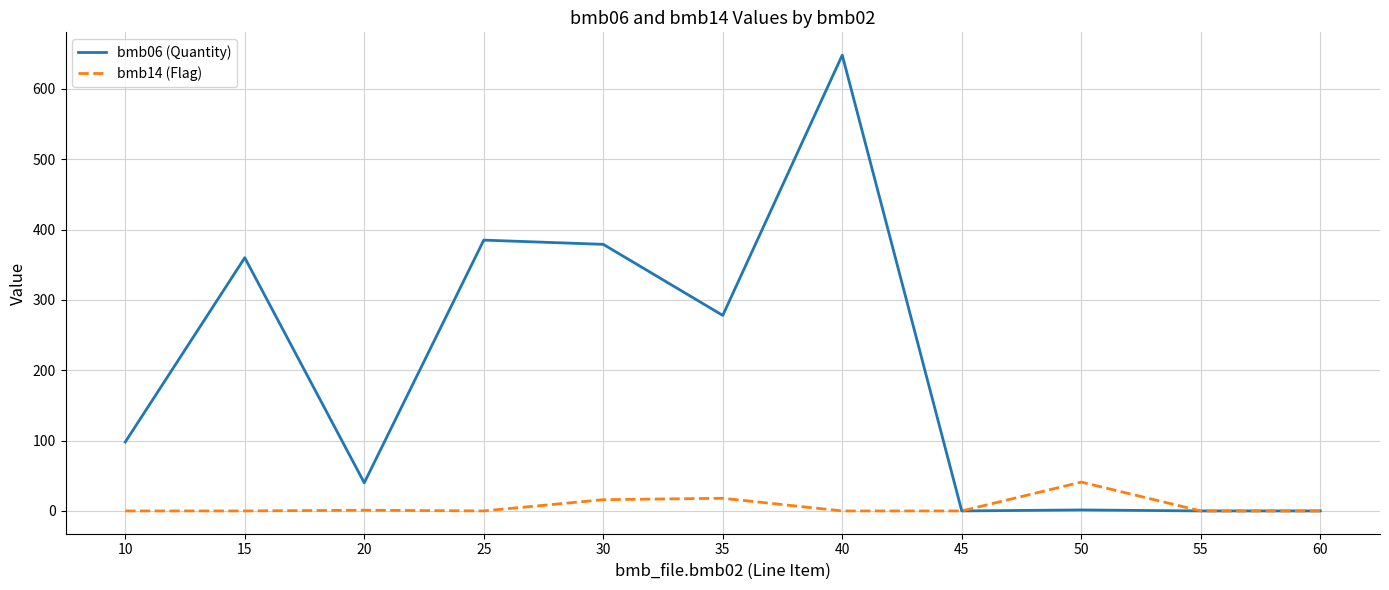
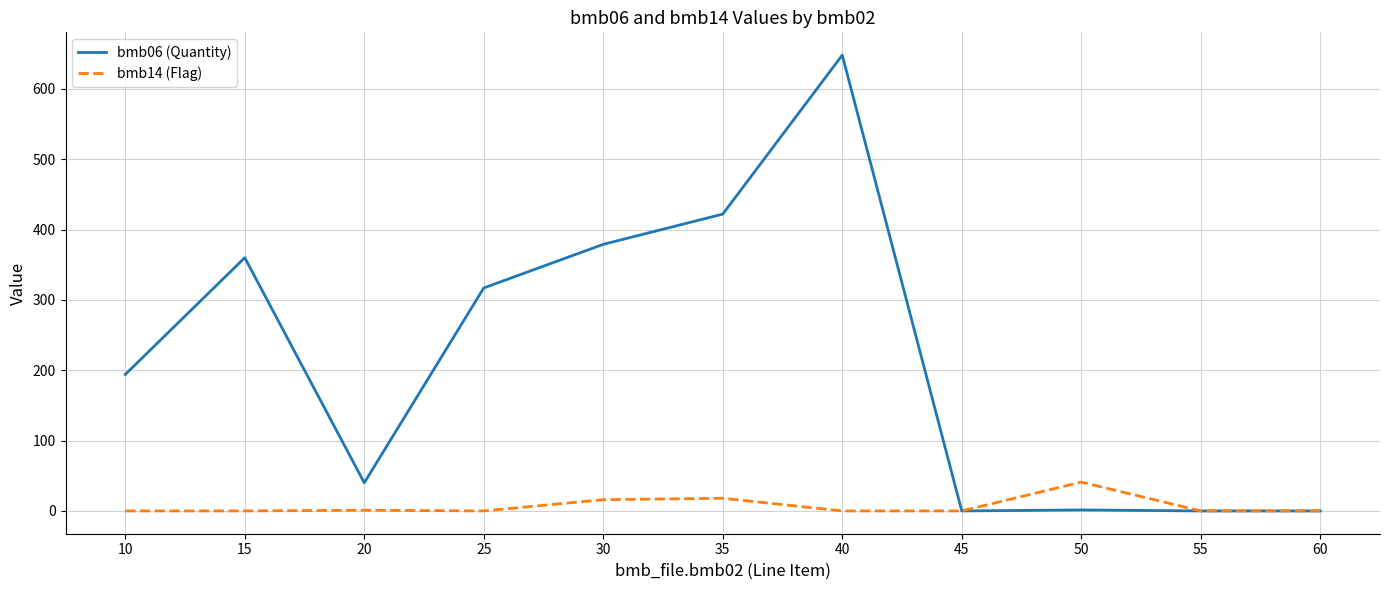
  {
    "bmb06 (Quantity)": {
-     "10": 100,
+     "10": 190,
      "15": 360,
      "20": 40,
-     "25": 390,
+     "25": 320,
      "30": 380,
-     "35": 280,
+     "35": 420,
      "40": 650,
      "50": 0
    },
    "bmb14 (Flag)": {
      "10": 0,
      "15": 0,
      "20": 0,
      "25": 0,
      "30": 20,
      "35": 20,
      "40": 0,
      "50": 40
    }
  }
